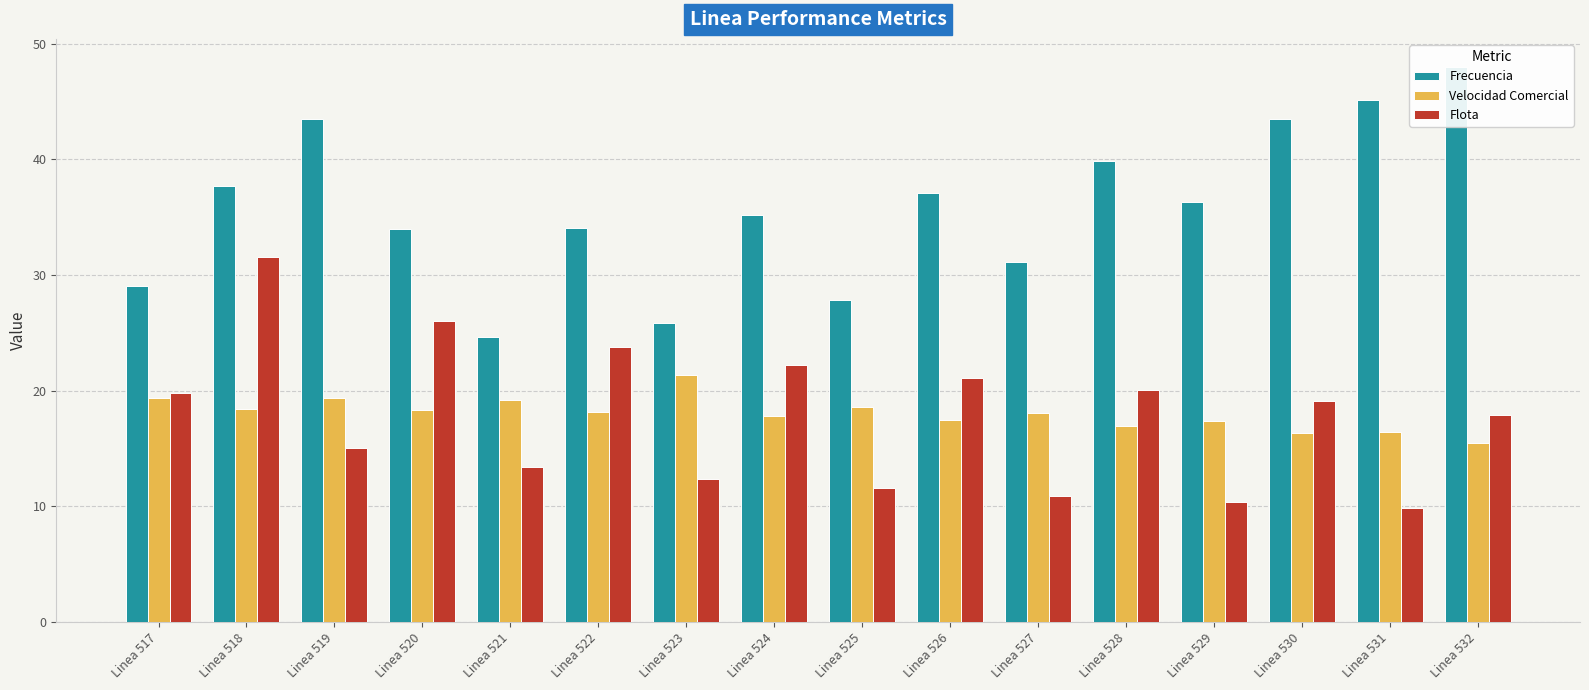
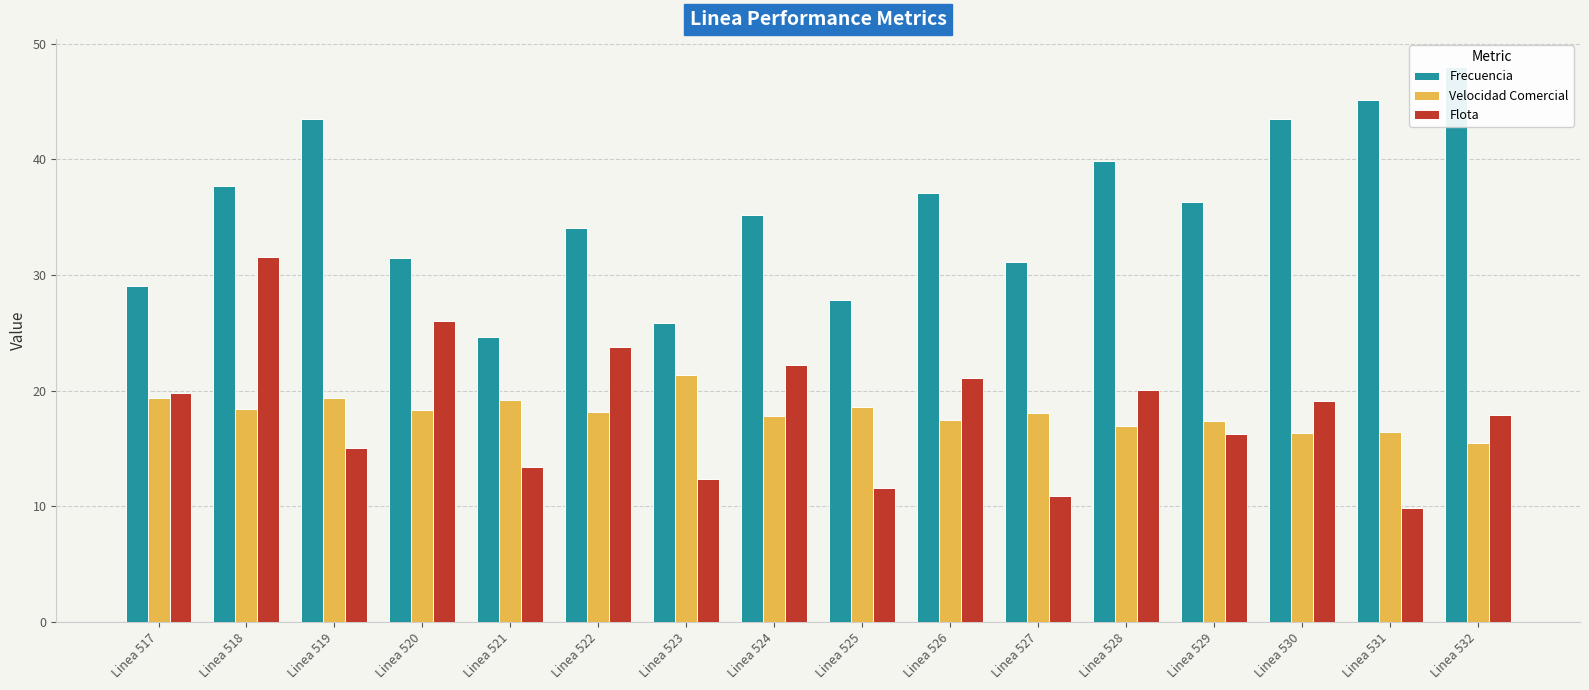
  {
    "Frecuencia": {
      "Linea 517": 29.0,
      "Linea 518": 37.7,
      "Linea 519": 43.5,
-     "Linea 520": 34.0,
+     "Linea 520": 31.4,
      "Linea 521": 24.6,
      "Linea 522": 34.0,
      "Linea 523": 25.8,
      "Linea 524": 35.2,
      "Linea 525": 27.9,
      "Linea 526": 37.1,
      "Linea 527": 31.1,
      "Linea 528": 39.9,
      "Linea 529": 36.3,
      "Linea 530": 43.5,
      "Linea 531": 45.1
    },
    "Velocidad Comercial": {
      "Linea 517": 19.4,
      "Linea 518": 18.4,
      "Linea 519": 19.3,
      "Linea 520": 18.3,
      "Linea 521": 19.2,
      "Linea 522": 18.1,
      "Linea 523": 21.3,
      "Linea 524": 17.8,
      "Linea 525": 18.6,
      "Linea 526": 17.4,
      "Linea 527": 18.1,
      "Linea 528": 16.9,
      "Linea 529": 17.4,
      "Linea 530": 16.3,
      "Linea 531": 16.4,
      "Linea 532": 15.5
    },
    "Flota": {
      "Linea 517": 19.8,
      "Linea 518": 31.5,
      "Linea 519": 15.1,
      "Linea 520": 26.0,
      "Linea 521": 13.4,
      "Linea 522": 23.7,
      "Linea 523": 12.4,
      "Linea 524": 22.2,
      "Linea 525": 11.6,
      "Linea 526": 21.1,
      "Linea 527": 10.9,
      "Linea 528": 20.0,
-     "Linea 529": 10.3,
+     "Linea 529": 16.2,
      "Linea 530": 19.1,
      "Linea 531": 9.8,
      "Linea 532": 17.9
    }
  }
